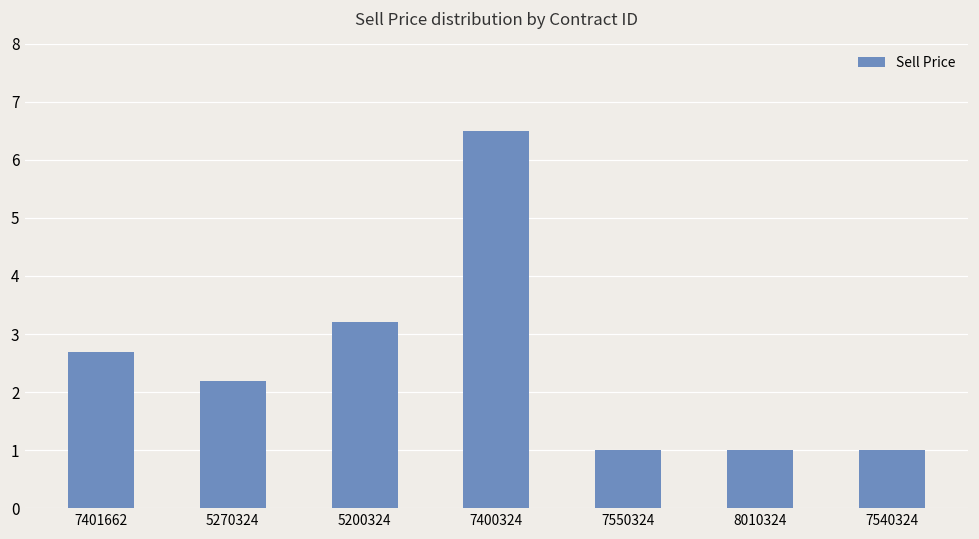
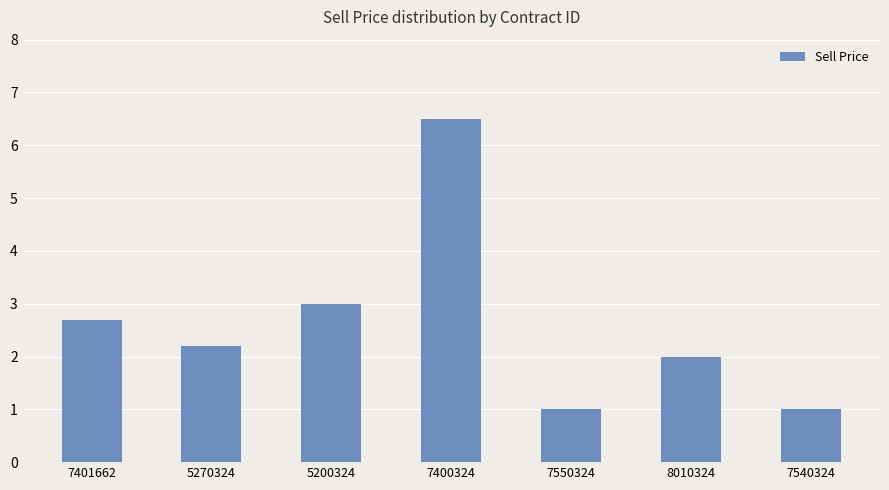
  {
    "7401662": 2.7,
    "5270324": 2.2,
-   "5200324": 3.2,
+   "5200324": 3.0,
    "7400324": 6.5,
    "7550324": 1.0,
-   "8010324": 1,
+   "8010324": 2,
    "7540324": 1.0
  }
